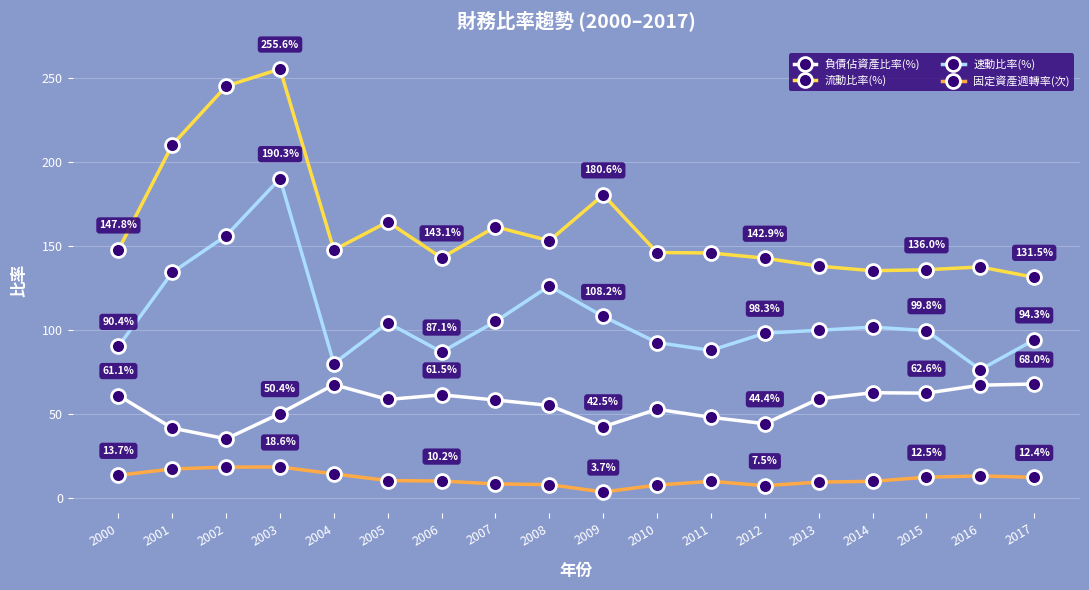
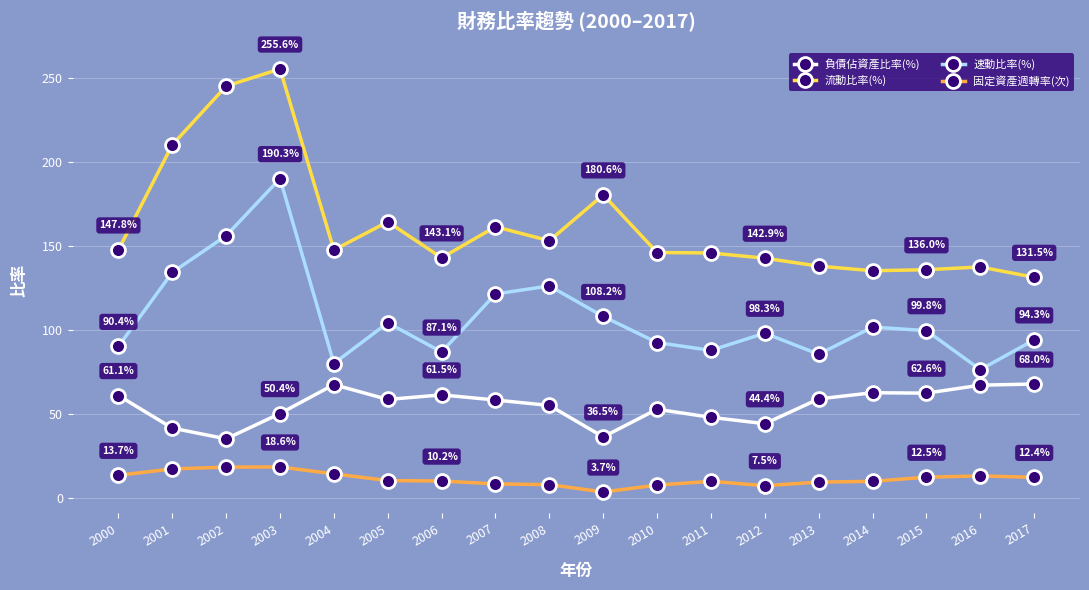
  {
    "負債佔資產比率(%)": {
-     "2009": "42.5%"
+     "2009": "36.5%"
    },
    "速動比率(%)": {
      "2001": "134",
      "2002": "156",
      "2004": "80",
      "2005": "104",
-     "2007": "105",
+     "2007": "122",
      "2008": "126",
      "2010": "93",
      "2011": "88",
-     "2013": "100",
+     "2013": "86",
      "2014": "102",
      "2016": "77"
    }
  }
